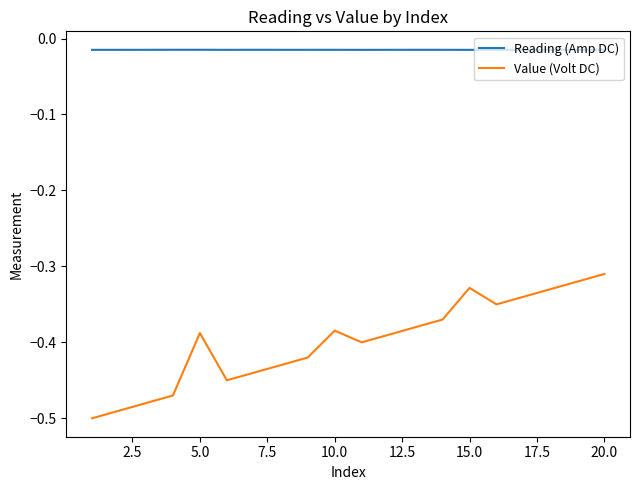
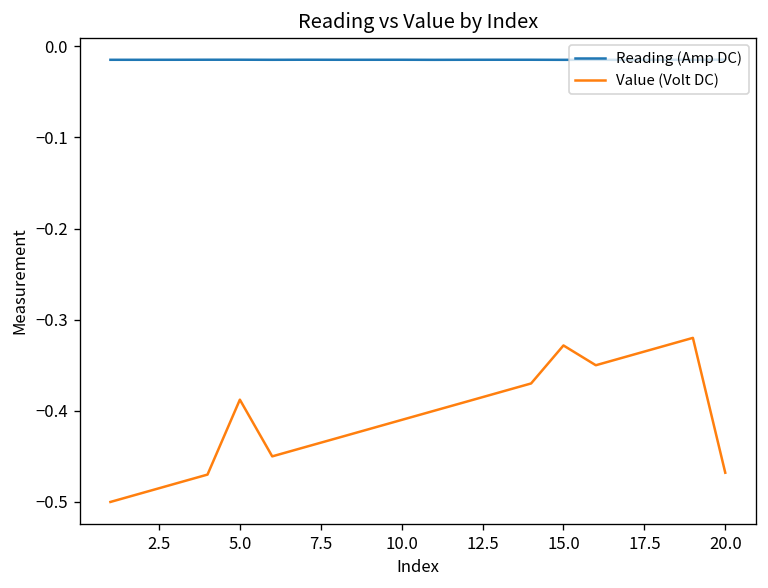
  {
    "Reading (Amp DC)": {
      "5.0": -0.01,
      "10.0": -0.01,
      "15.0": -0.01
    },
    "Value (Volt DC)": {
      "5.0": -0.39,
-     "10.0": -0.38,
+     "10.0": -0.41,
      "15.0": -0.33,
-     "20.0": -0.31
+     "20.0": -0.47
    }
  }
